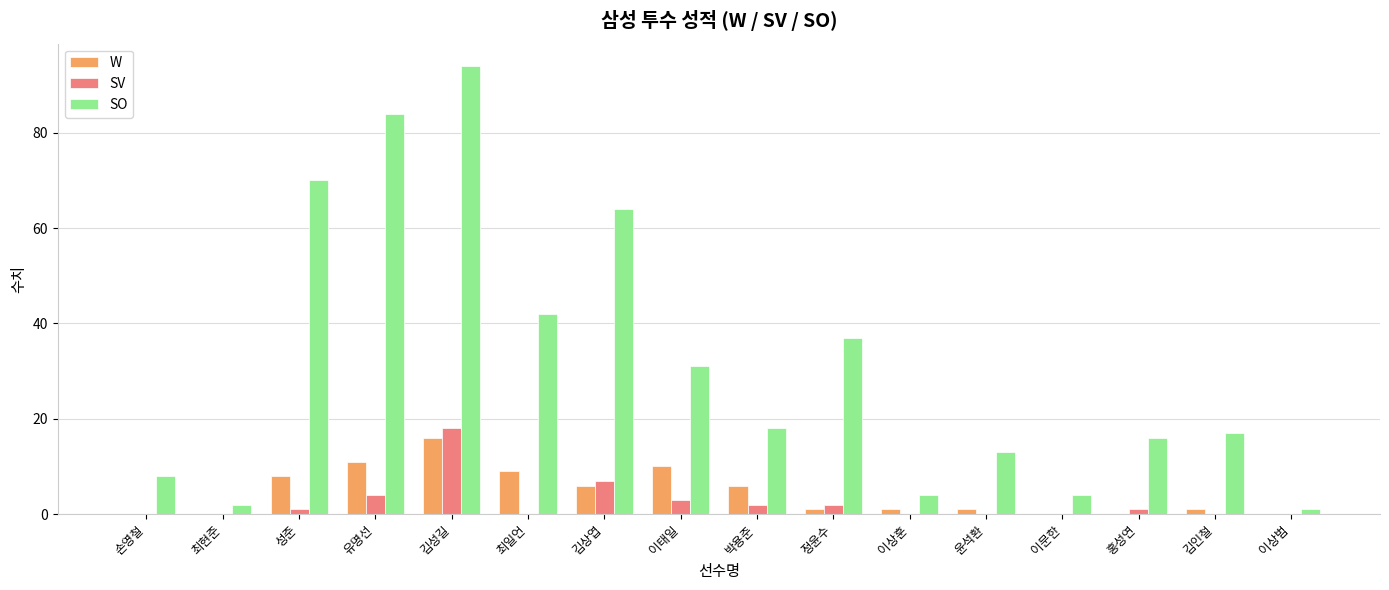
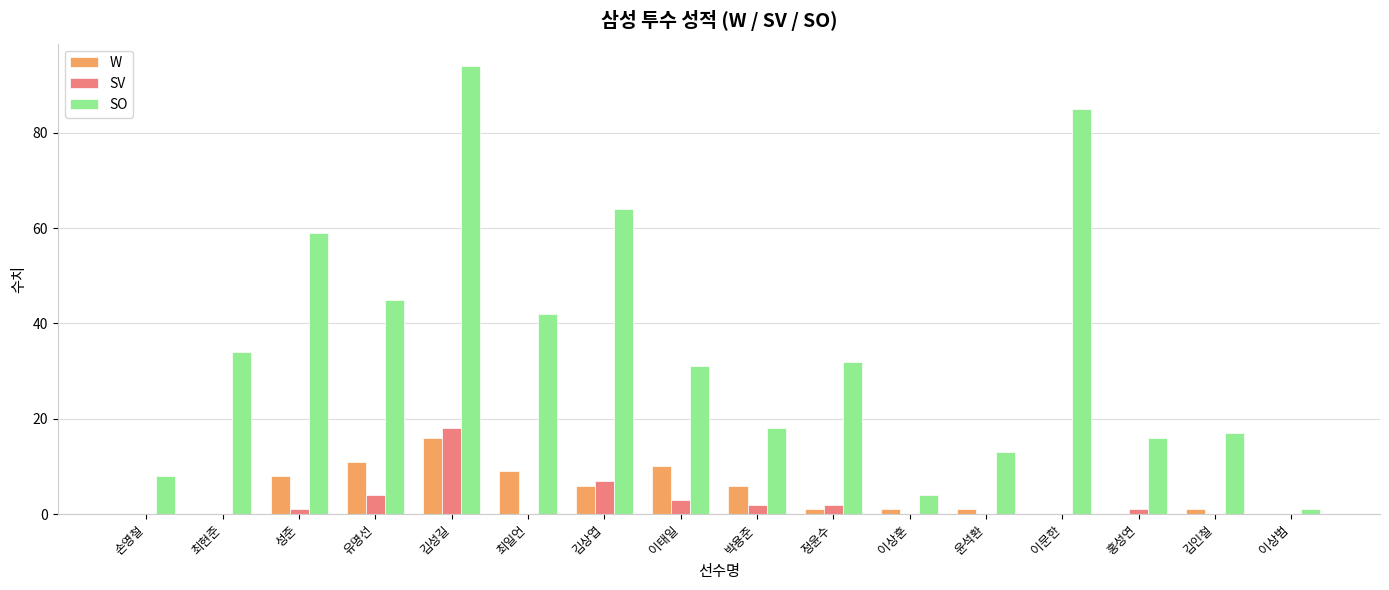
  {
    "SO": {
      "손영철": 8,
-     "최현준": 2,
-     "성준": 70,
-     "유명선": 84,
+     "최현준": 34,
+     "성준": 59,
+     "유명선": 45,
      "김성길": 94,
      "최일언": 42,
      "김상엽": 64,
      "이태일": 31,
      "박용준": 18,
-     "정윤수": 37,
+     "정윤수": 32,
      "이상훈": 4,
      "윤석환": 13,
-     "이문한": 4,
+     "이문한": 85,
      "홍성연": 16,
      "김인철": 17,
      "이상범": 1
    }
  }
